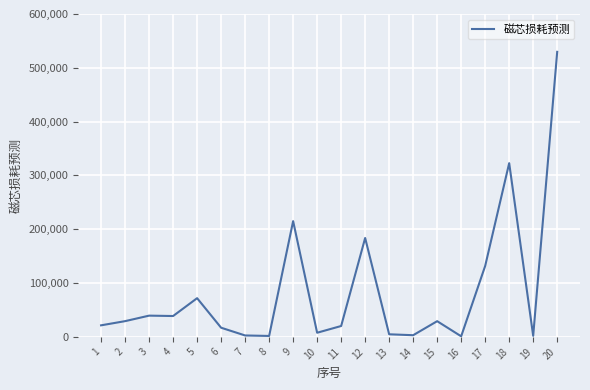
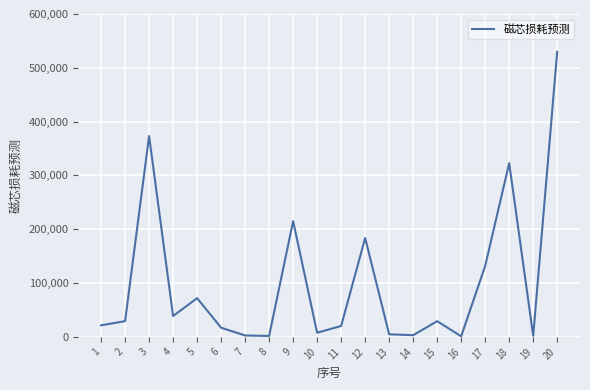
  {
    "1": "20,000",
    "2": "30,000",
-   "3": "40,000",
+   "3": "370,000",
    "4": "40,000",
    "5": "70,000",
    "6": "20,000",
    "7": "0",
    "8": "0",
    "9": "220,000",
    "10": "10,000",
    "11": "20,000",
    "12": "180,000",
    "13": "0",
    "14": "0",
    "15": "30,000",
    "16": "0",
    "17": "130,000",
    "18": "320,000",
    "19": "0",
    "20": "530,000"
  }
